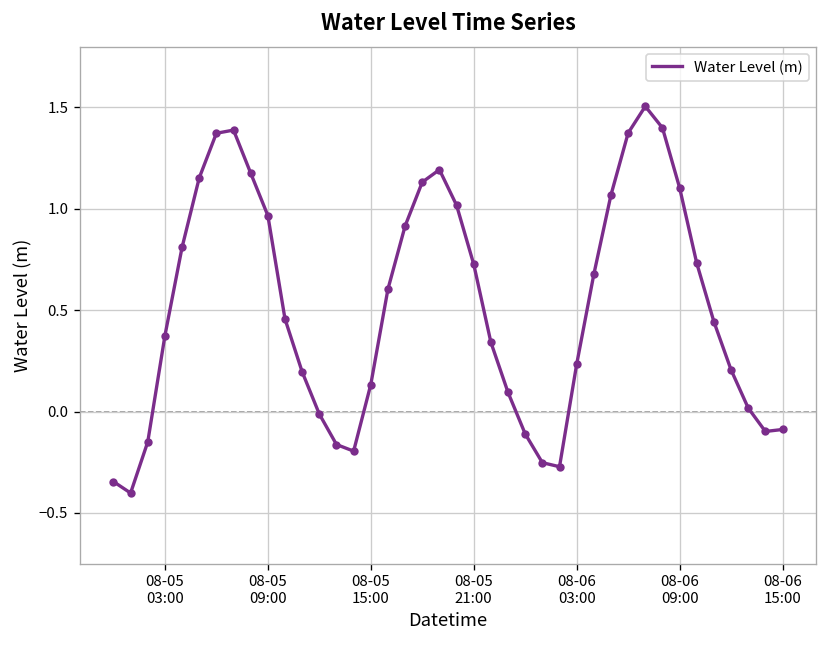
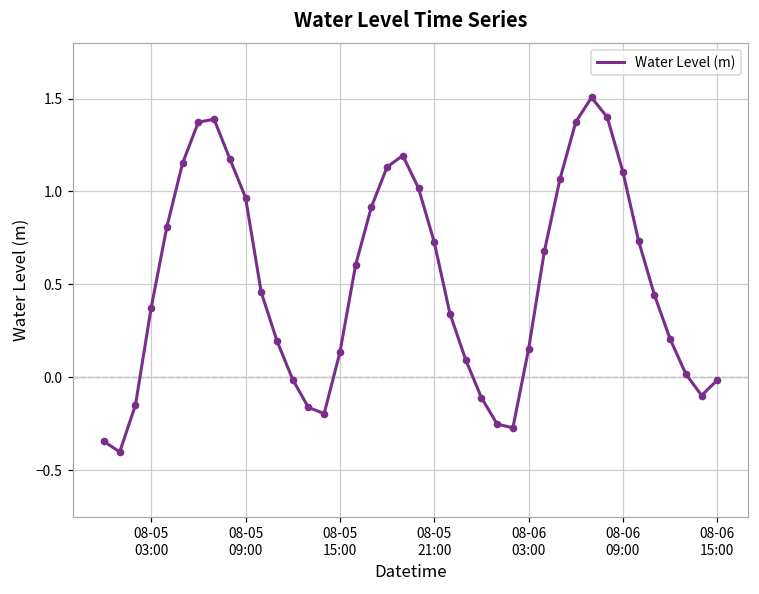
  {
    "08-05 03:00": 0.37,
    "08-05 09:00": 0.97,
    "08-05 15:00": 0.13,
    "08-05 21:00": 0.73,
-   "08-06 03:00": 0.23,
+   "08-06 03:00": 0.15,
    "08-06 09:00": 1.10,
-   "08-06 15:00": -0.09
+   "08-06 15:00": -0.01
  }
